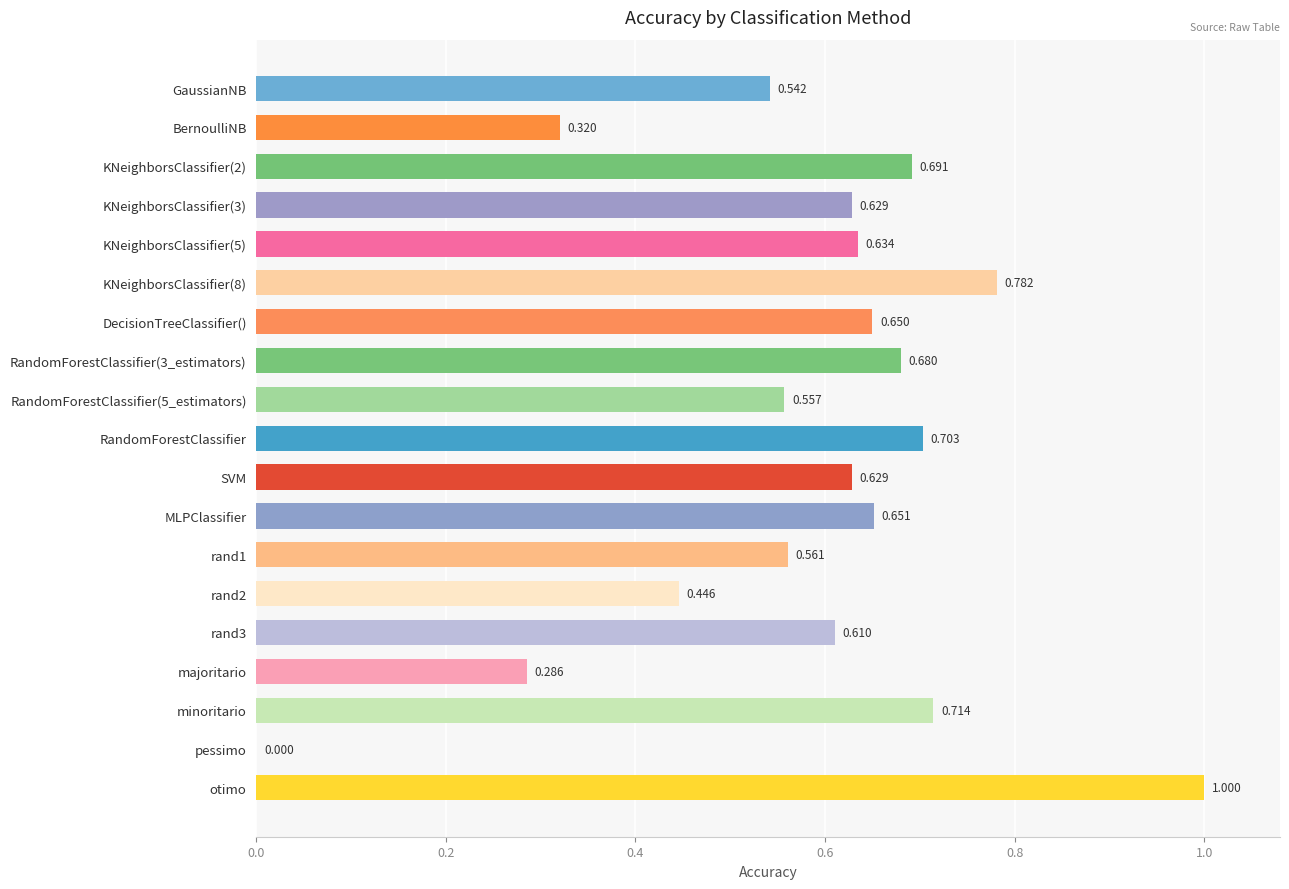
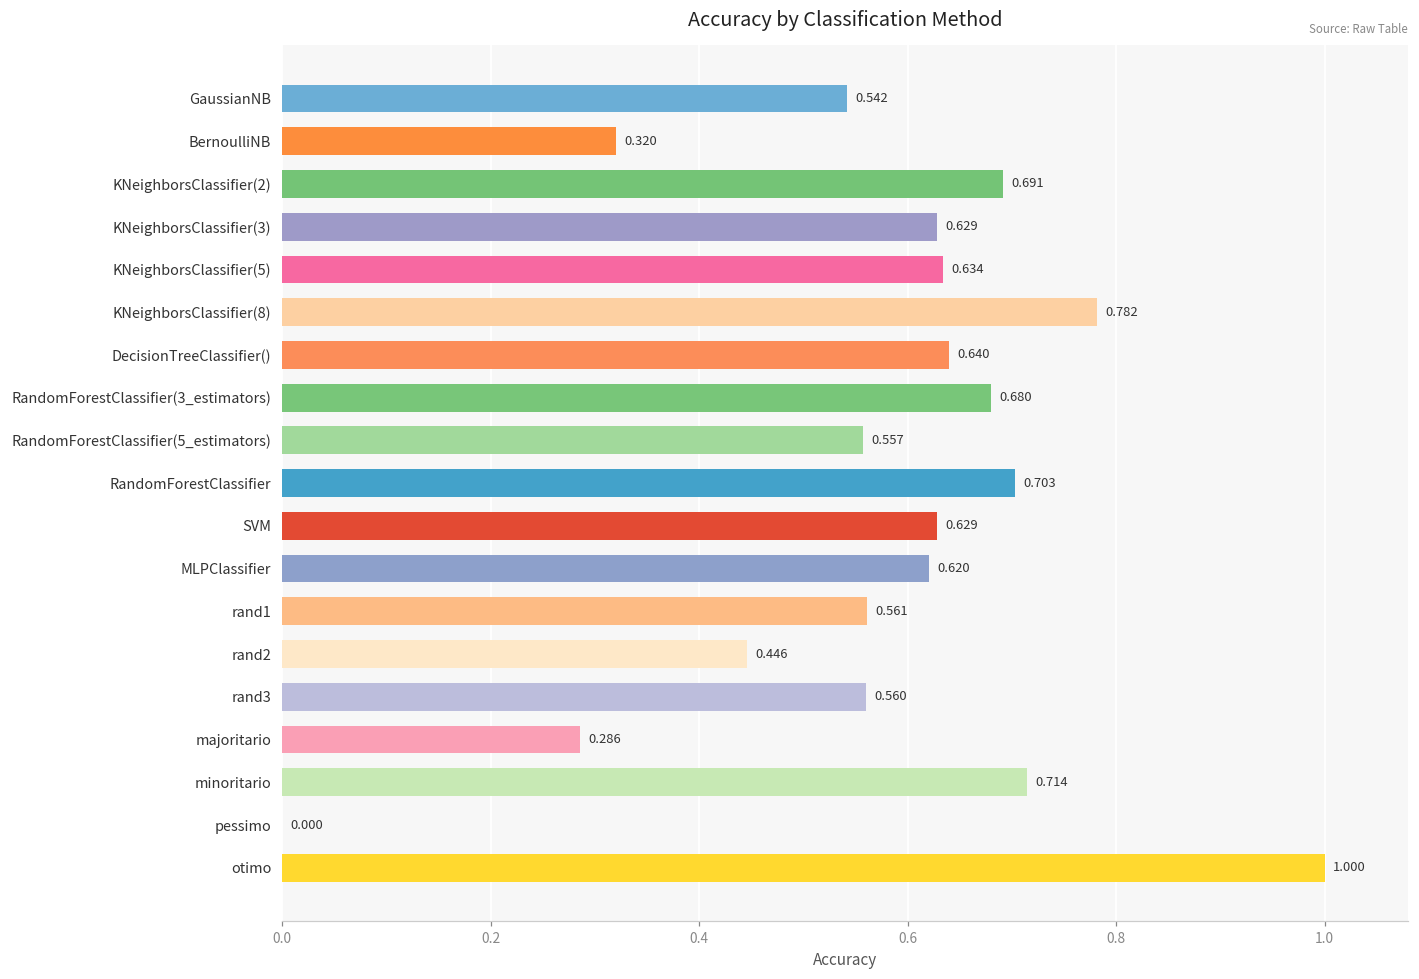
  {
    "GaussianNB": 0.542,
    "BernoulliNB": 0.320,
    "KNeighborsClassifier(2)": 0.691,
    "KNeighborsClassifier(3)": 0.629,
    "KNeighborsClassifier(5)": 0.634,
    "KNeighborsClassifier(8)": 0.782,
-   "DecisionTreeClassifier()": 0.650,
+   "DecisionTreeClassifier()": 0.640,
    "RandomForestClassifier(3_estimators)": 0.680,
    "RandomForestClassifier(5_estimators)": 0.557,
    "RandomForestClassifier": 0.703,
    "SVM": 0.629,
-   "MLPClassifier": 0.651,
+   "MLPClassifier": 0.620,
    "rand1": 0.561,
    "rand2": 0.446,
-   "rand3": 0.610,
+   "rand3": 0.560,
    "majoritario": 0.286,
    "minoritario": 0.714,
    "pessimo": 0.000,
    "otimo": 1.000
  }
